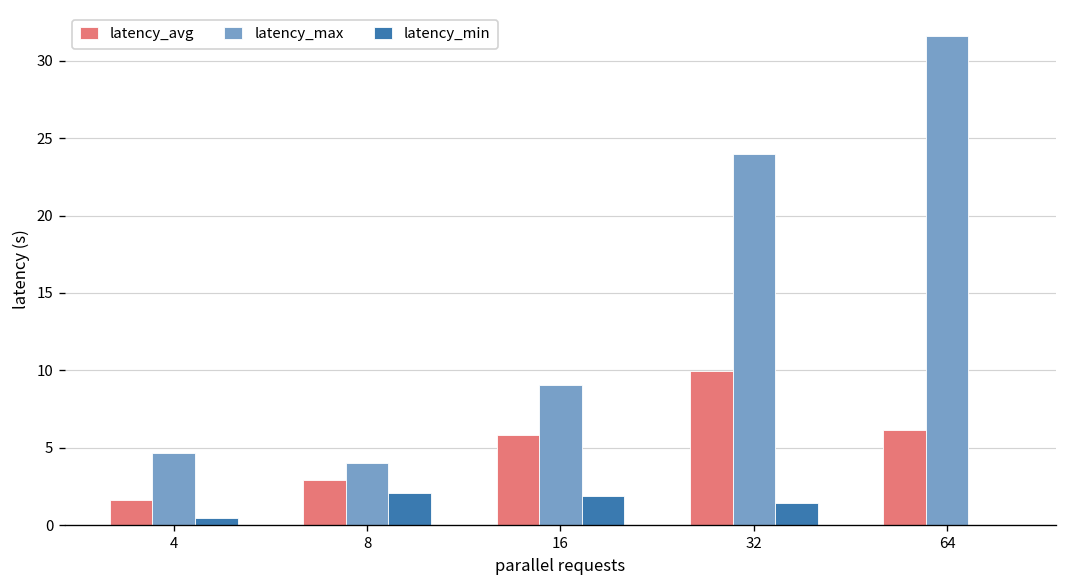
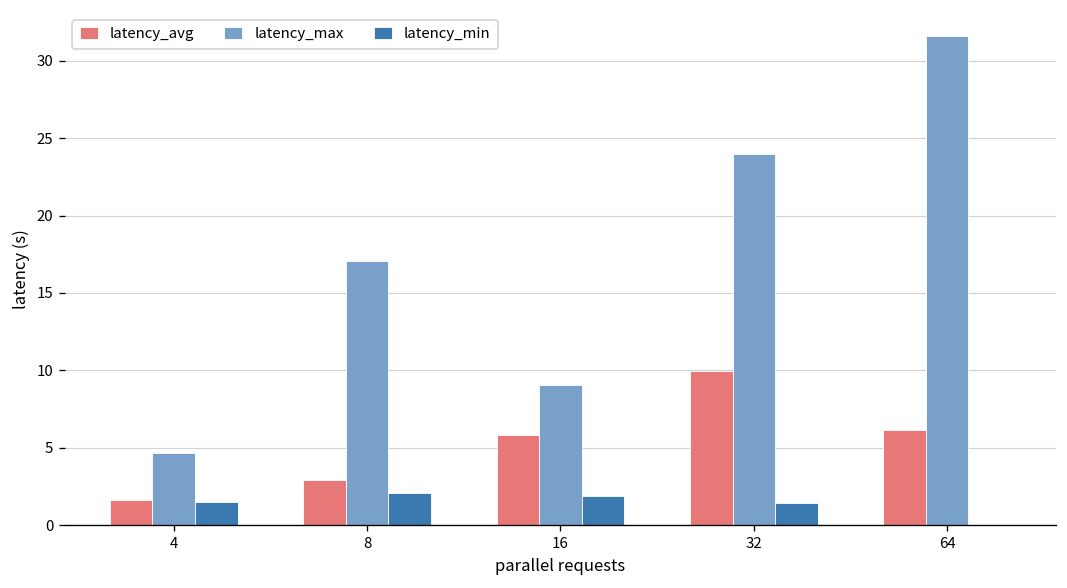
  {
    "latency_avg": {
      "4": 1.6,
      "8": 2.9,
      "16": 5.8,
      "32": 10.0,
      "64": 6.2
    },
    "latency_max": {
      "4": 4.6,
-     "8": 4.0,
+     "8": 17.1,
      "16": 9.1,
      "32": 24.0,
      "64": 31.6
    },
    "latency_min": {
-     "4": 0.5,
+     "4": 1.5,
      "8": 2.1,
      "16": 1.9,
      "32": 1.5
    }
  }
